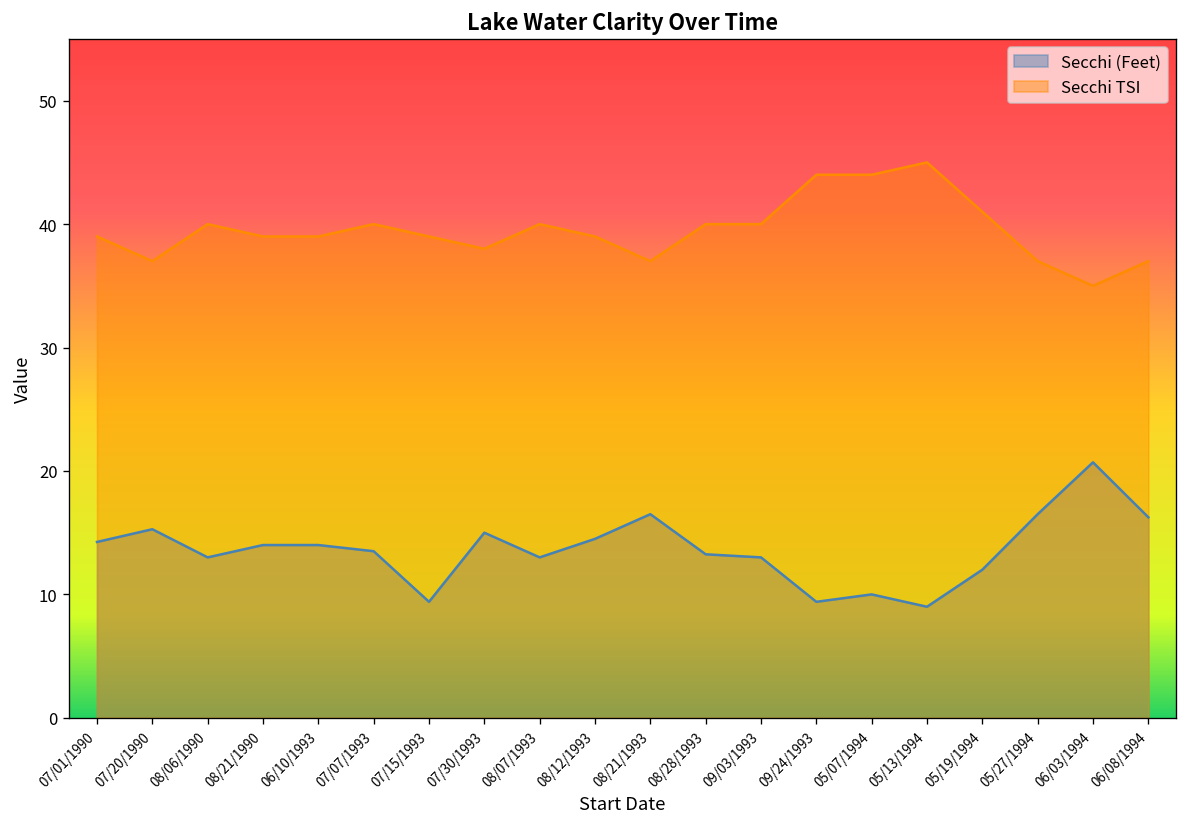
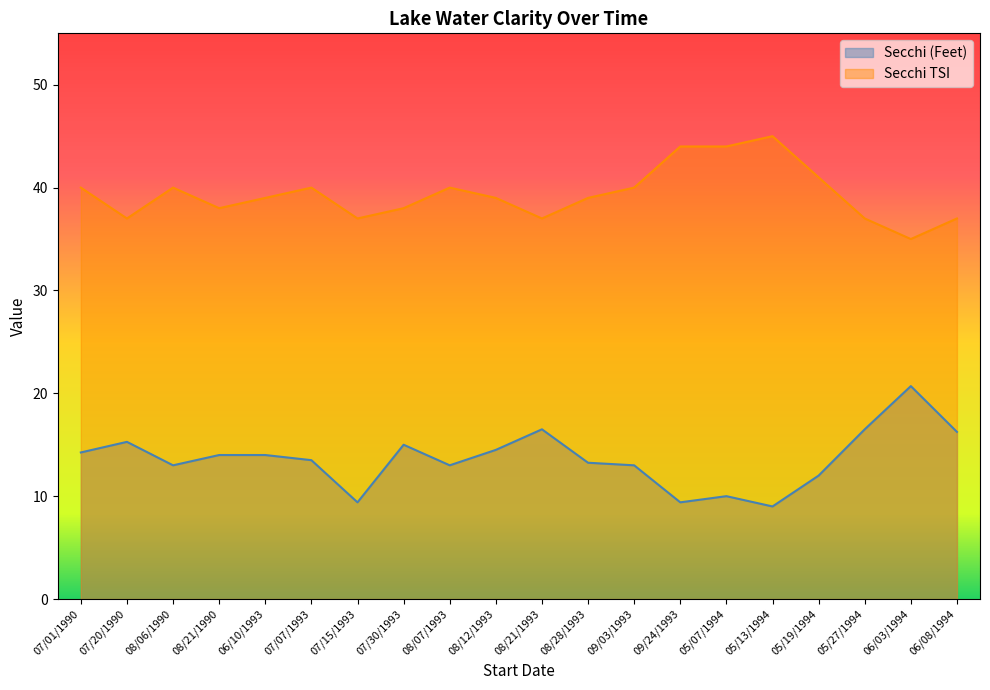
  {
    "Secchi (Feet)": {
      "07/01/1990": 14.3,
      "07/20/1990": 15.3,
      "08/06/1990": 13,
      "08/21/1990": 14,
      "06/10/1993": 14,
      "07/07/1993": 13.5,
      "07/15/1993": 9.4,
      "07/30/1993": 15,
      "08/07/1993": 13,
      "08/12/1993": 14.5,
      "08/21/1993": 16.5,
      "08/28/1993": 13.3,
      "09/03/1993": 13,
      "09/24/1993": 9.4,
      "05/07/1994": 10,
      "05/13/1994": 9,
      "05/19/1994": 12,
      "05/27/1994": 16.5,
      "06/03/1994": 20.7,
      "06/08/1994": 16.3
    },
    "Secchi TSI": {
-     "07/01/1990": 39,
+     "07/01/1990": 40,
      "07/20/1990": 37,
      "08/06/1990": 40,
-     "08/21/1990": 39,
+     "08/21/1990": 38,
      "06/10/1993": 39,
      "07/07/1993": 40,
-     "07/15/1993": 39,
+     "07/15/1993": 37,
      "07/30/1993": 38,
      "08/07/1993": 40,
      "08/12/1993": 39,
      "08/21/1993": 37,
-     "08/28/1993": 40,
+     "08/28/1993": 39,
      "09/03/1993": 40,
      "09/24/1993": 44,
      "05/07/1994": 44,
      "05/13/1994": 45,
      "05/19/1994": 41,
      "05/27/1994": 37,
      "06/03/1994": 35,
      "06/08/1994": 37
    }
  }
